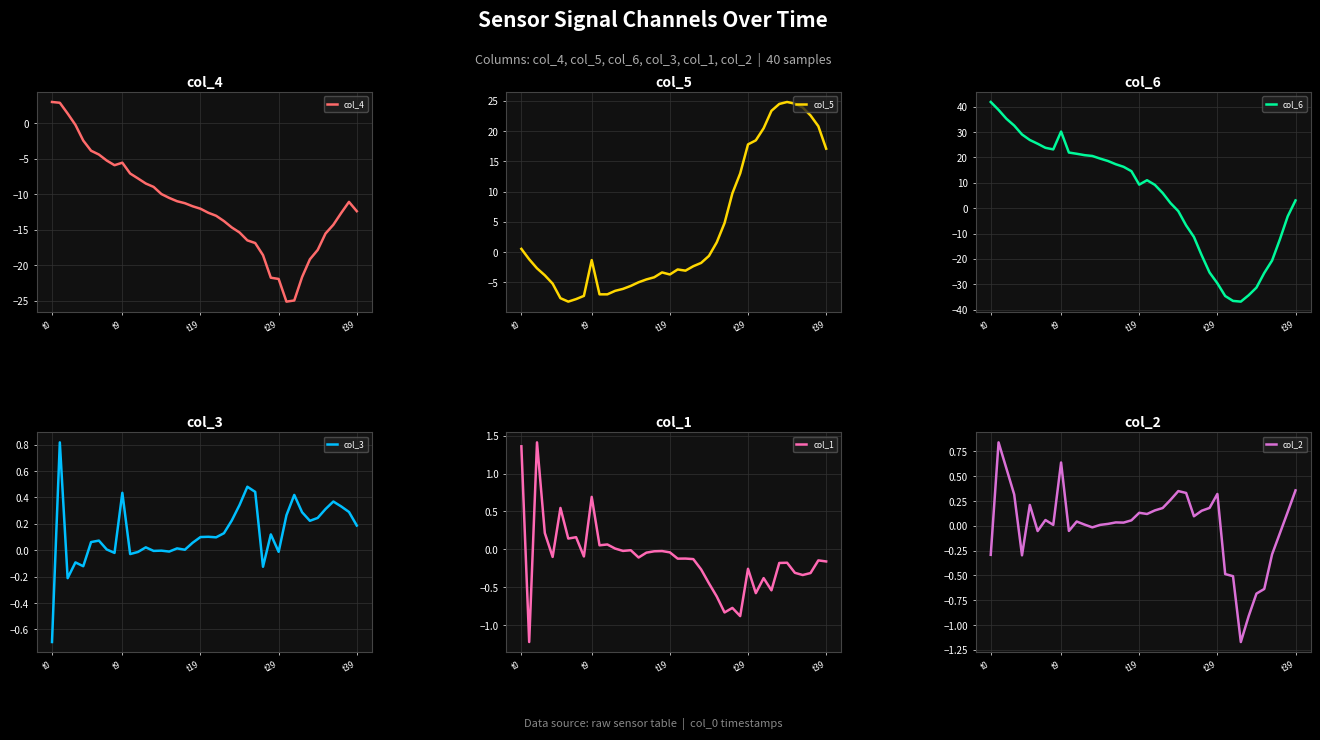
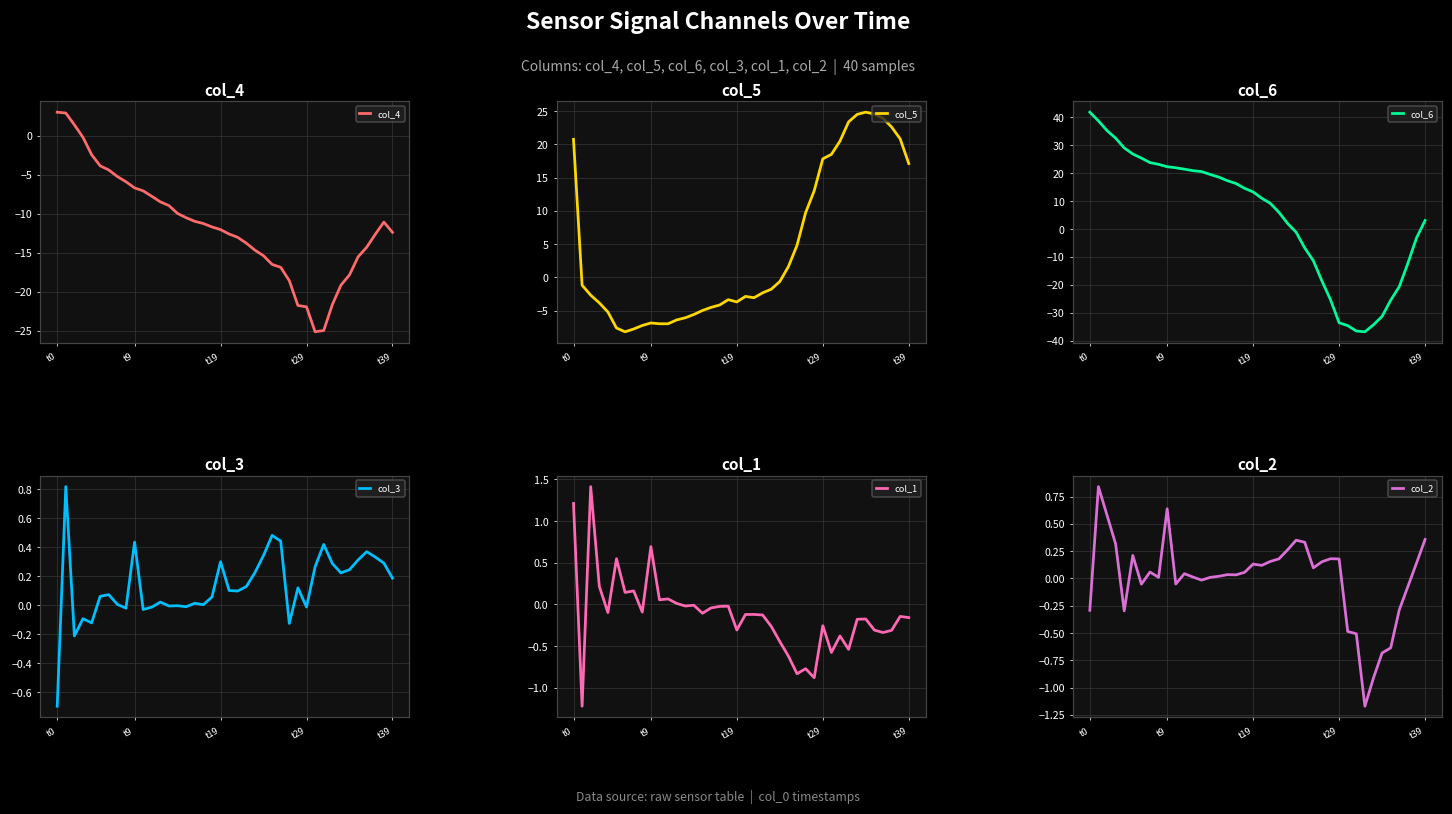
  {
    "col_4": {
      "t0": 3,
-     "t9": -6,
+     "t9": -7,
      "t19": -12,
      "t29": -22,
      "t39": -12
    },
    "col_5": {
-     "t0": 1,
-     "t9": -1,
+     "t0": 21,
+     "t9": -7,
      "t19": -4,
      "t29": 18,
      "t39": 17
    },
    "col_6": {
      "t0": 42,
-     "t9": 30,
-     "t19": 9,
-     "t29": -30,
+     "t9": 22,
+     "t19": 13,
+     "t29": -34,
      "t39": 3
    },
    "col_3": {
      "t0": -0.7,
      "t9": 0.44,
-     "t19": 0.1,
+     "t19": 0.3,
      "t29": 0.0,
      "t39": 0.2
    },
    "col_1": {
-     "t0": 1.4,
+     "t0": 1.2,
      "t9": 0.7,
-     "t19": 0.0,
+     "t19": -0.3,
      "t29": -0.3,
      "t39": -0.2
    },
    "col_2": {
      "t0": -0.3,
      "t9": 0.6,
      "t19": 0.1,
-     "t29": 0.3,
+     "t29": 0.2,
      "t39": 0.4
    }
  }
